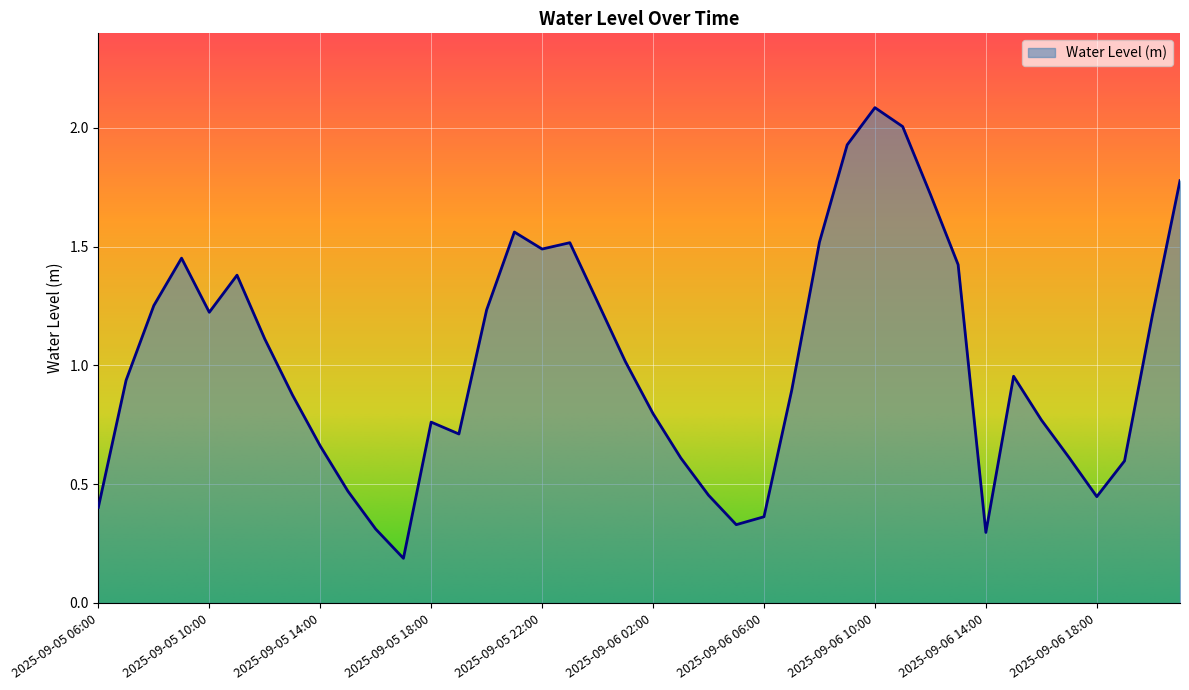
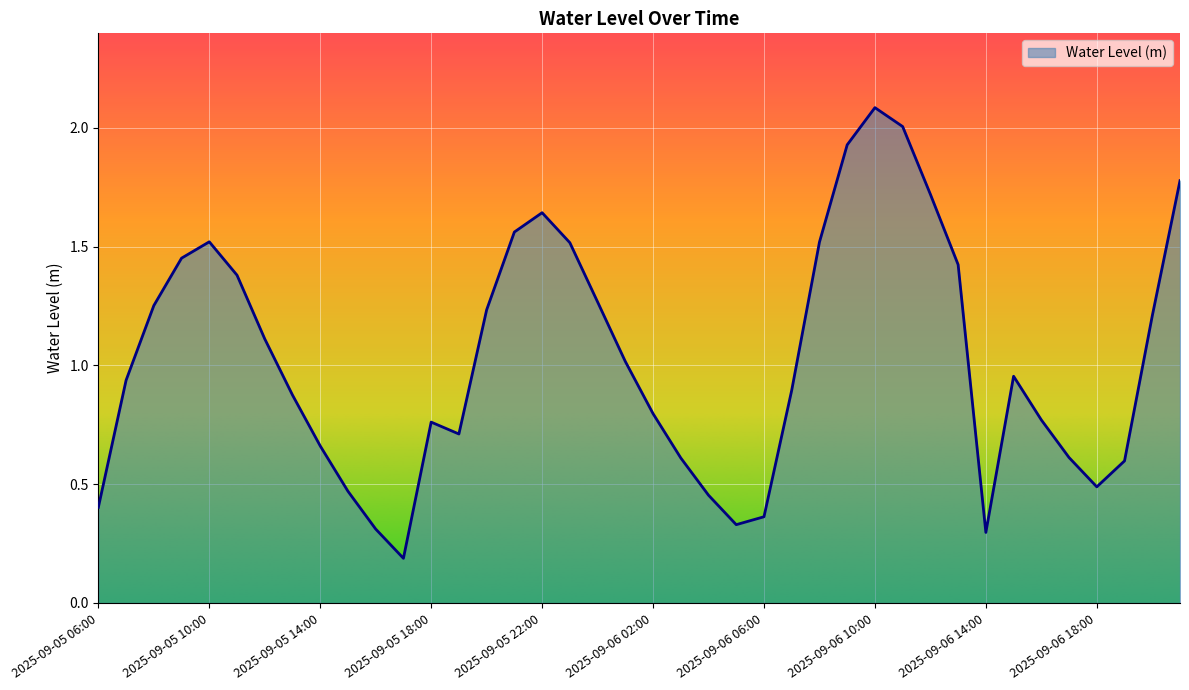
  {
    "2025-09-05 06:00": 0.40,
-   "2025-09-05 10:00": 1.22,
+   "2025-09-05 10:00": 1.52,
    "2025-09-05 14:00": 0.66,
    "2025-09-05 18:00": 0.76,
-   "2025-09-05 22:00": 1.49,
+   "2025-09-05 22:00": 1.64,
    "2025-09-06 02:00": 0.80,
    "2025-09-06 06:00": 0.36,
    "2025-09-06 10:00": 2.08,
    "2025-09-06 14:00": 0.30,
-   "2025-09-06 18:00": 0.45
+   "2025-09-06 18:00": 0.49
  }
